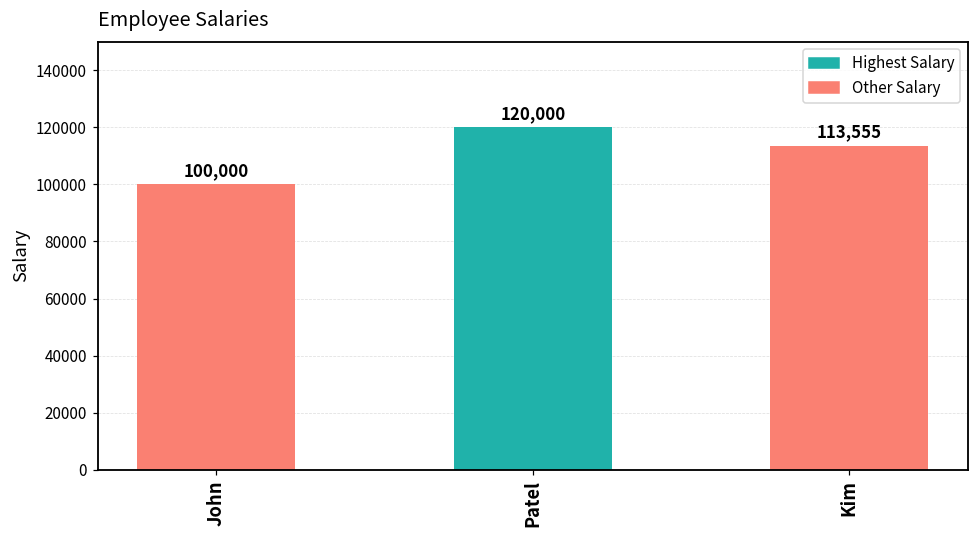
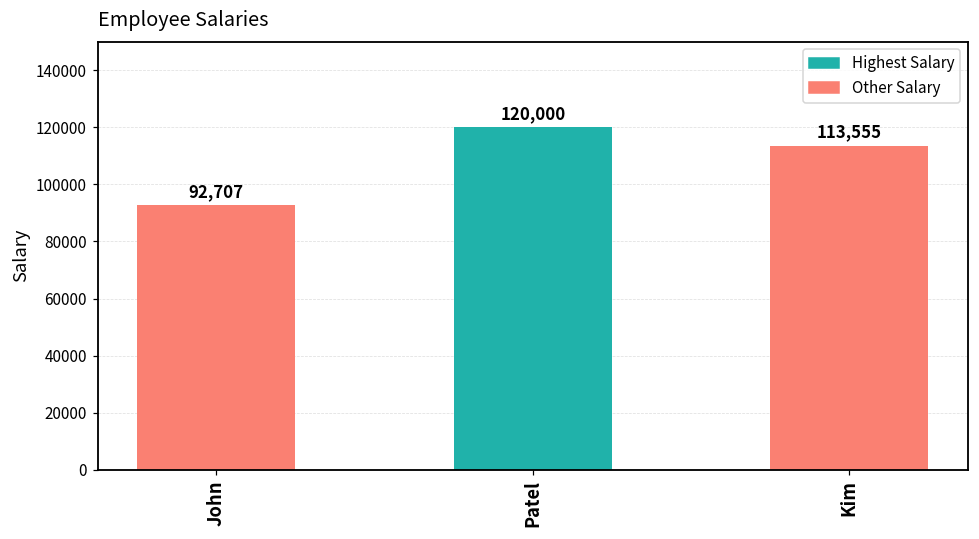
  {
-   "John": "100,000",
+   "John": "92,707",
    "Patel": "120,000",
    "Kim": "113,555"
  }
